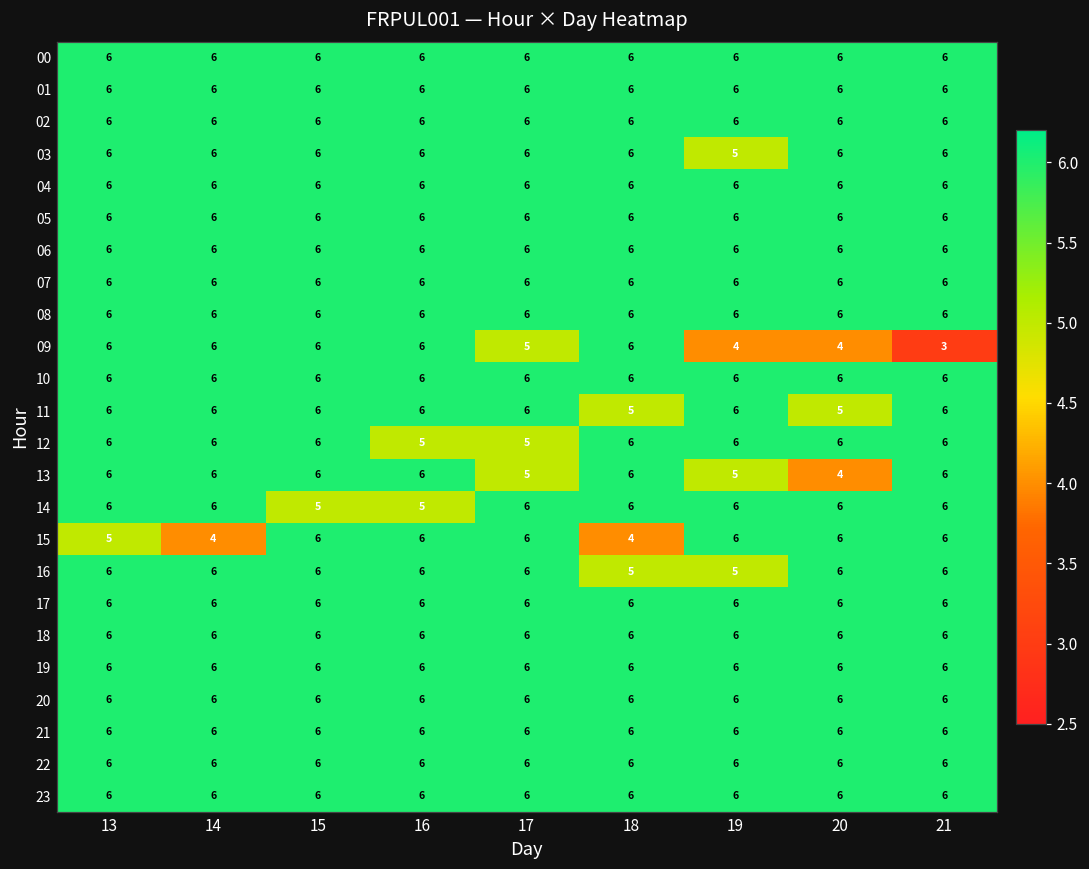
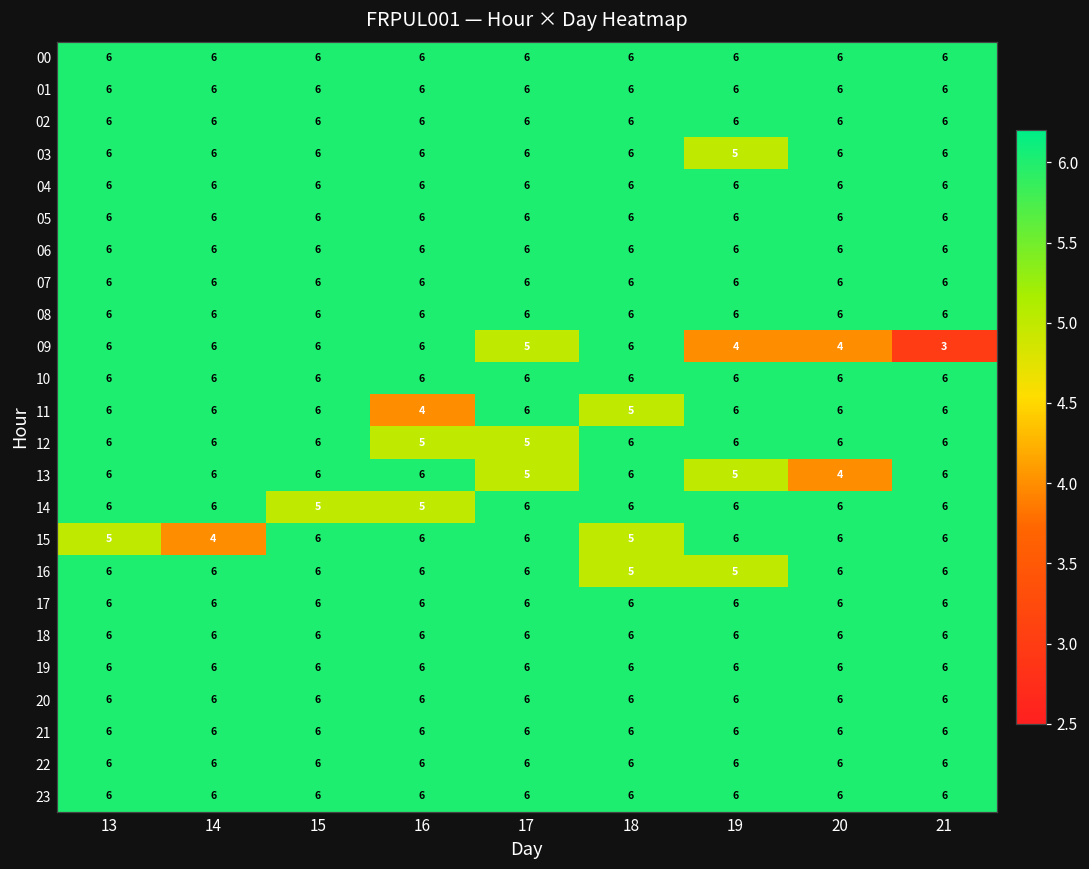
  {
    "11": {
      "13": 6,
      "14": 6,
      "15": 6,
-     "16": 6,
+     "16": 4,
      "17": 6,
      "18": 5,
      "19": 6,
-     "20": 5,
+     "20": 6,
      "21": 6
    },
    "15": {
      "13": 5,
      "14": 4,
      "15": 6,
      "16": 6,
      "17": 6,
-     "18": 4,
+     "18": 5,
      "19": 6,
      "20": 6,
      "21": 6
    }
  }
